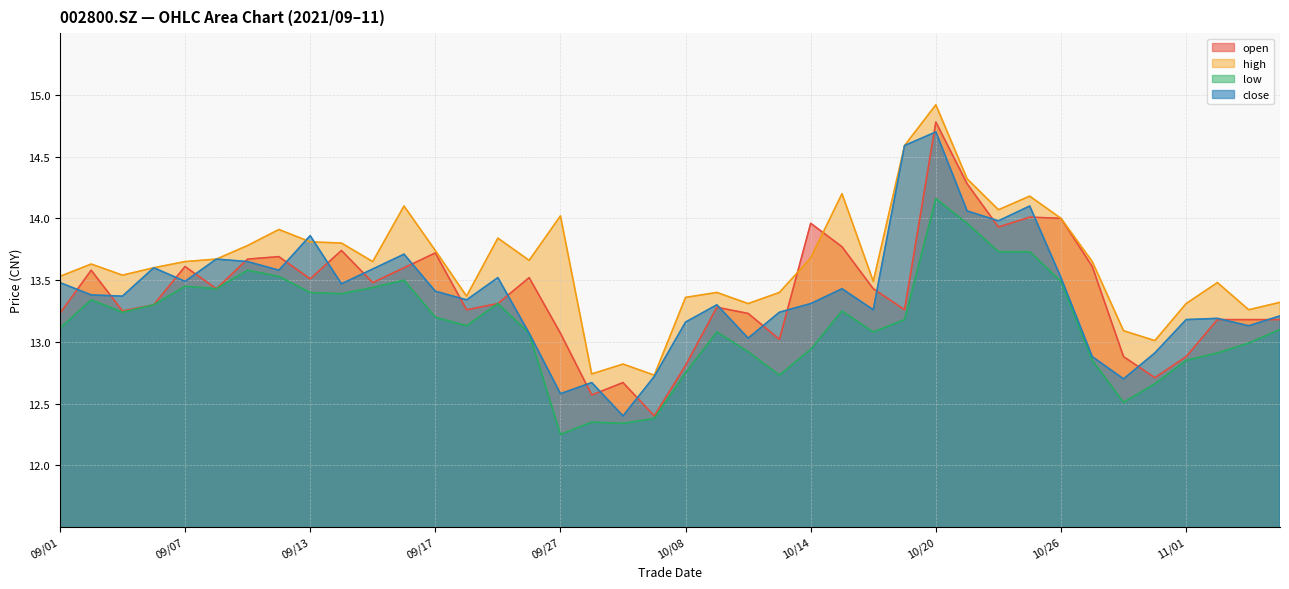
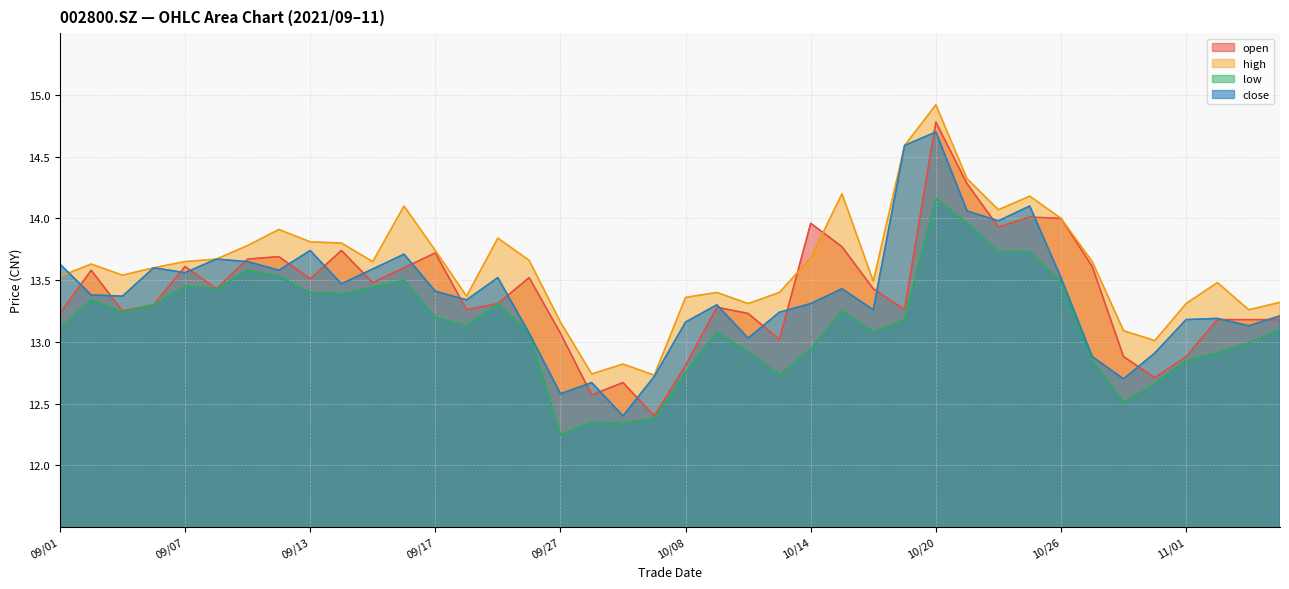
  {
    "open": {
      "09/01": 13.23,
      "09/07": 13.61,
      "09/13": 13.51,
      "09/27": 13.07,
      "10/08": 12.81,
      "10/14": 13.96,
      "10/20": 14.78,
      "11/01": 12.88
    },
    "high": {
      "09/01": 13.53,
      "09/07": 13.65,
      "09/13": 13.81,
-     "09/27": 14.02,
+     "09/27": 13.16,
      "10/08": 13.36,
      "10/14": 13.68,
      "10/20": 14.92,
      "11/01": 13.31
    },
    "low": {
      "09/01": 13.11,
      "09/07": 13.45,
      "09/13": 13.40,
      "09/17": 13.20,
      "09/27": 12.25,
      "10/08": 12.75,
      "10/14": 12.94,
      "10/20": 14.16,
      "10/26": 13.49,
      "11/01": 12.85
    },
    "close": {
-     "09/01": 13.48,
-     "09/07": 13.49,
-     "09/13": 13.86,
+     "09/01": 13.63,
+     "09/07": 13.56,
+     "09/13": 13.74,
      "09/17": 13.41,
      "09/27": 12.58,
      "10/08": 13.16,
      "10/14": 13.31,
      "10/20": 14.70,
      "10/26": 13.52,
      "11/01": 13.18
    }
  }
